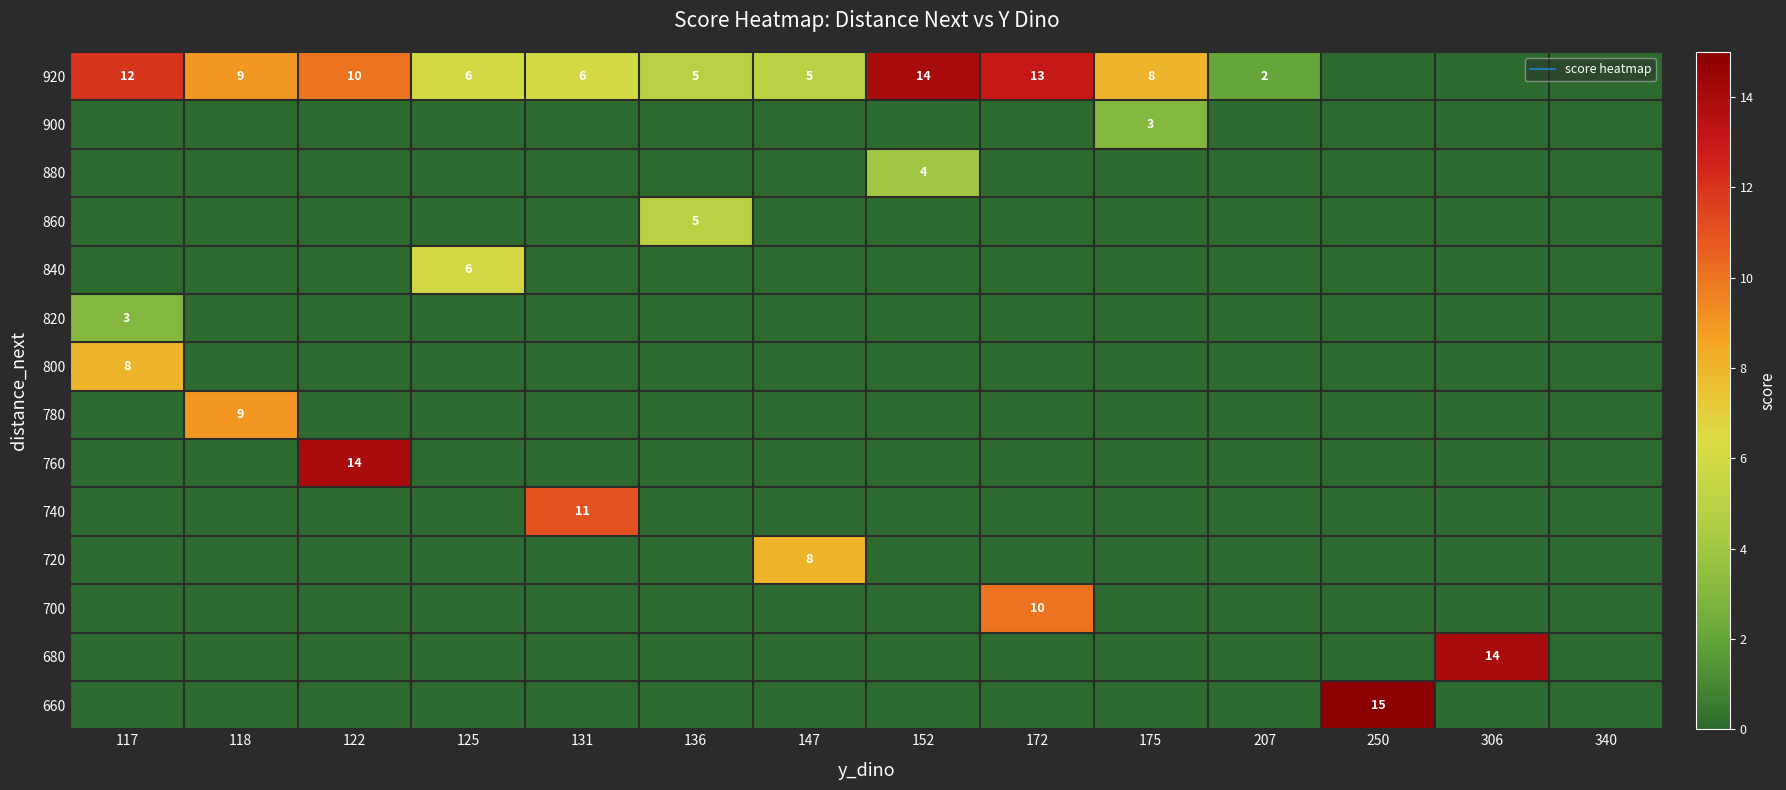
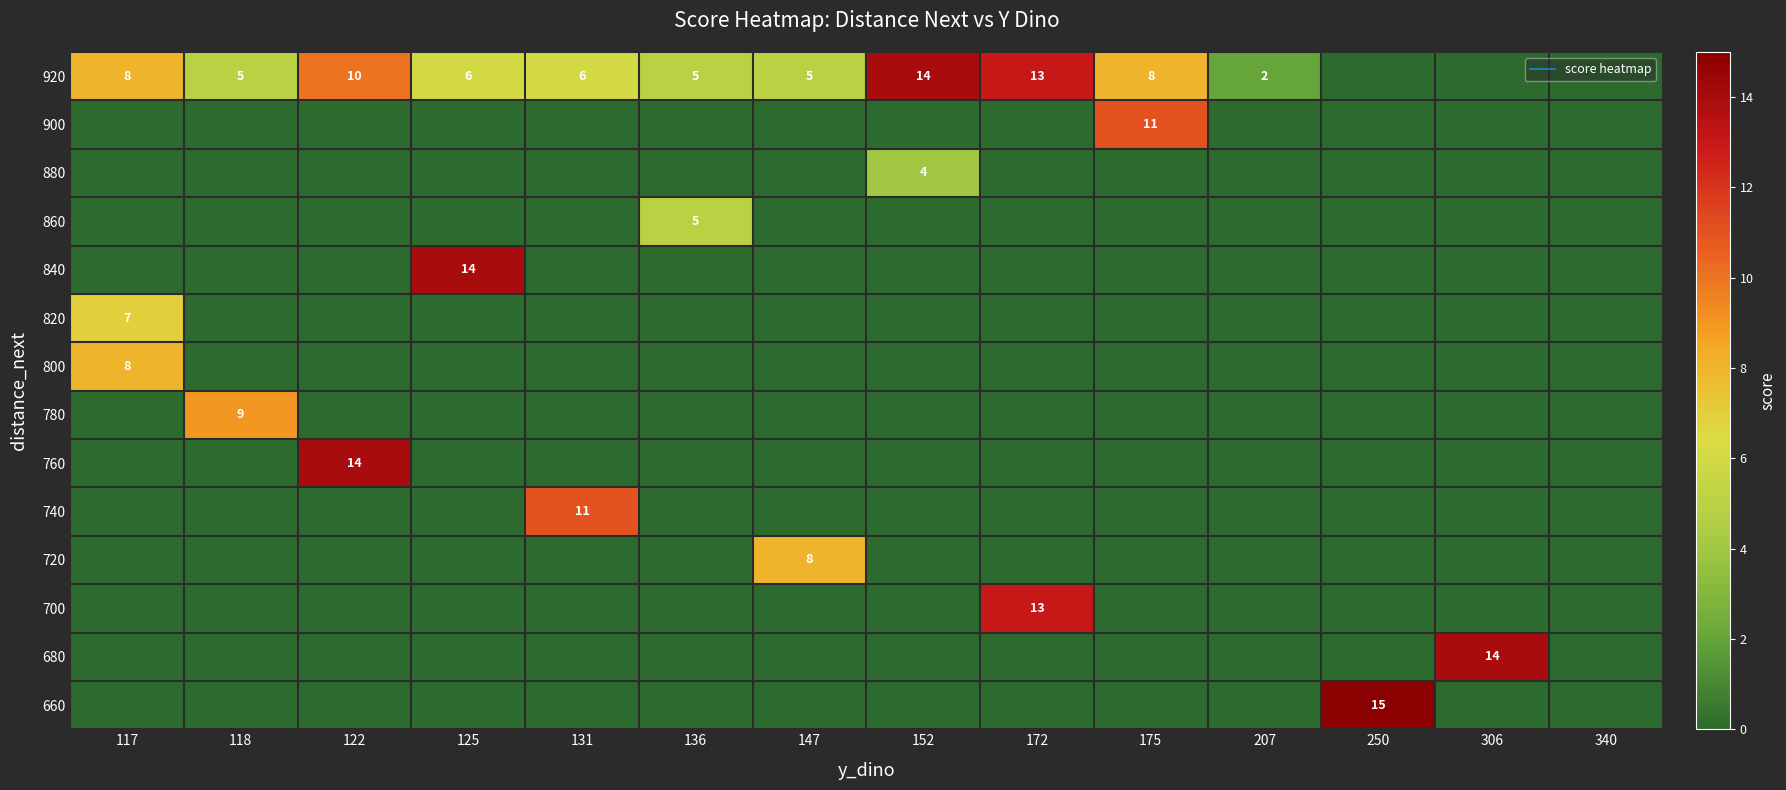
  {
    "920": {
-     "117": 12,
-     "118": 9,
+     "117": 8,
+     "118": 5,
      "122": 10,
      "125": 6,
      "131": 6,
      "136": 5,
      "147": 5,
      "152": 14,
      "172": 13,
      "175": 8,
      "207": 2
    },
    "900": {
-     "175": 3
+     "175": 11
    },
    "880": {
      "152": 4
    },
    "860": {
      "136": 5
    },
    "840": {
-     "125": 6
+     "125": 14
    },
    "820": {
-     "117": 3
+     "117": 7
    },
    "800": {
      "117": 8
    },
    "780": {
      "118": 9
    },
    "760": {
      "122": 14
    },
    "740": {
      "131": 11
    },
    "720": {
      "147": 8
    },
    "700": {
-     "172": 10
+     "172": 13
    },
    "680": {
      "306": 14
    },
    "660": {
      "250": 15
    }
  }
